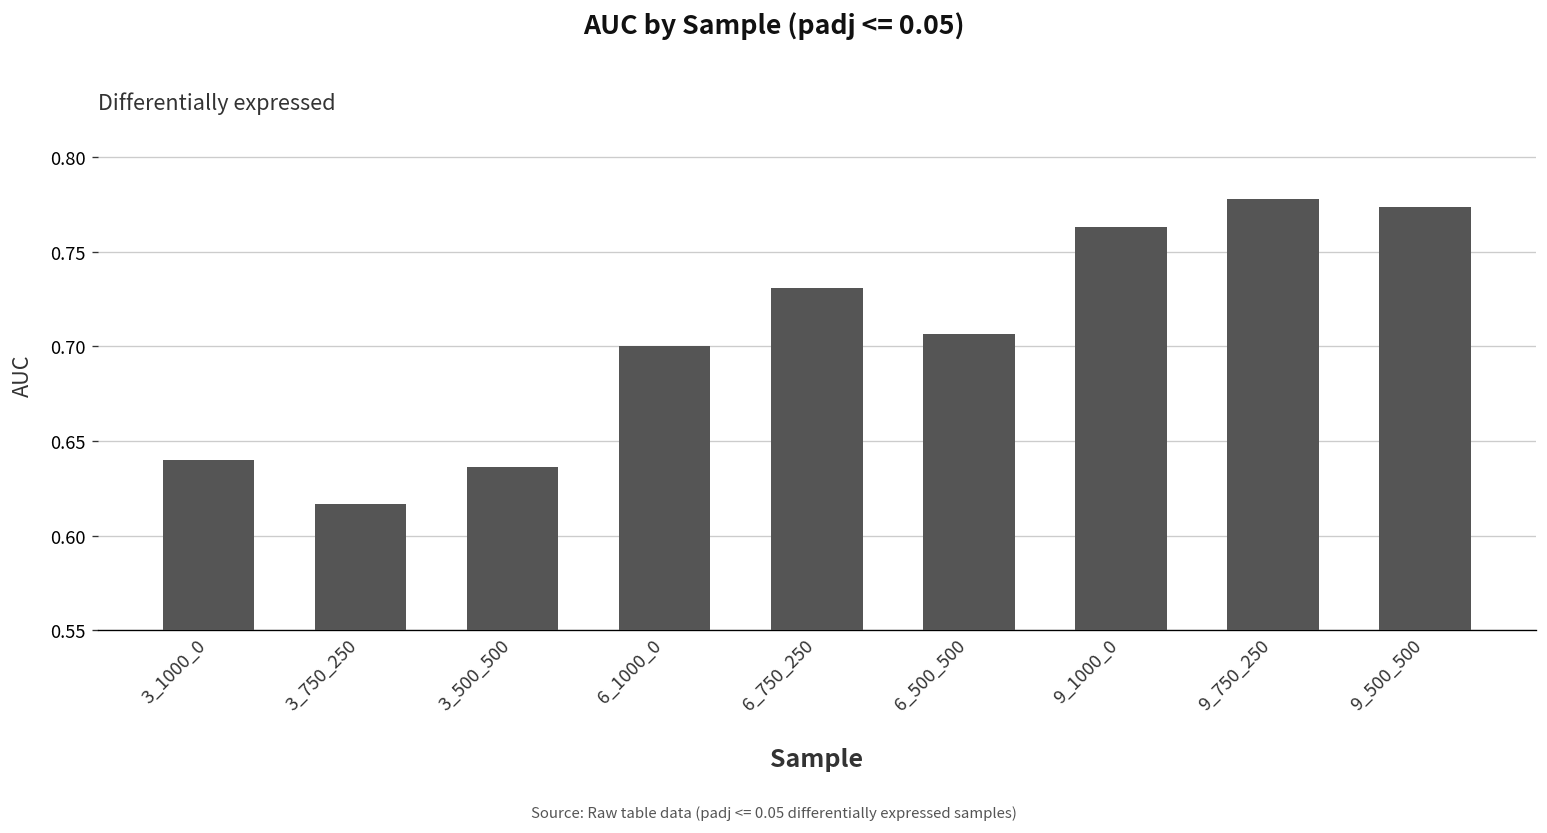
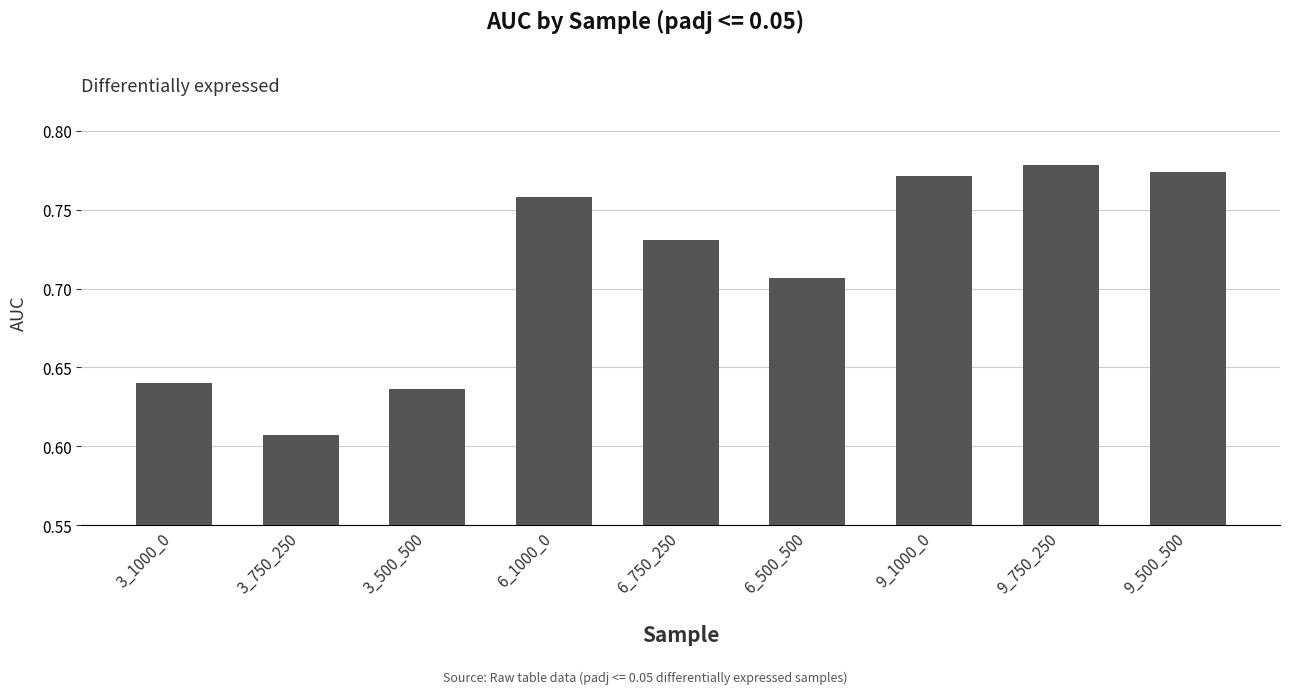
  {
    "3_1000_0": 0.640,
-   "3_750_250": 0.617,
+   "3_750_250": 0.607,
    "3_500_500": 0.636,
-   "6_1000_0": 0.700,
+   "6_1000_0": 0.758,
    "6_750_250": 0.731,
    "6_500_500": 0.706,
-   "9_1000_0": 0.763,
+   "9_1000_0": 0.771,
    "9_750_250": 0.778,
    "9_500_500": 0.774
  }
